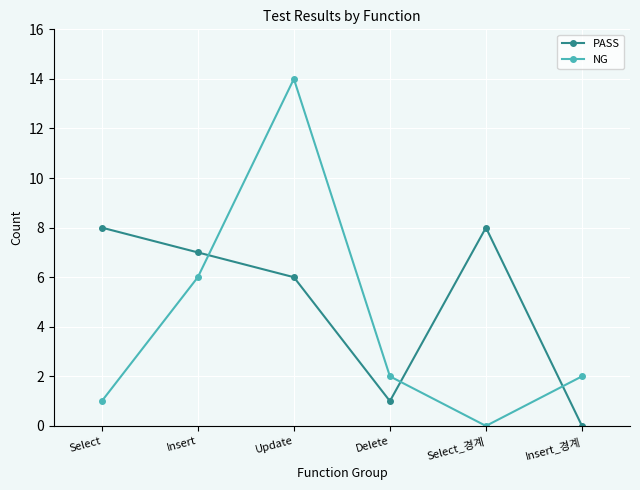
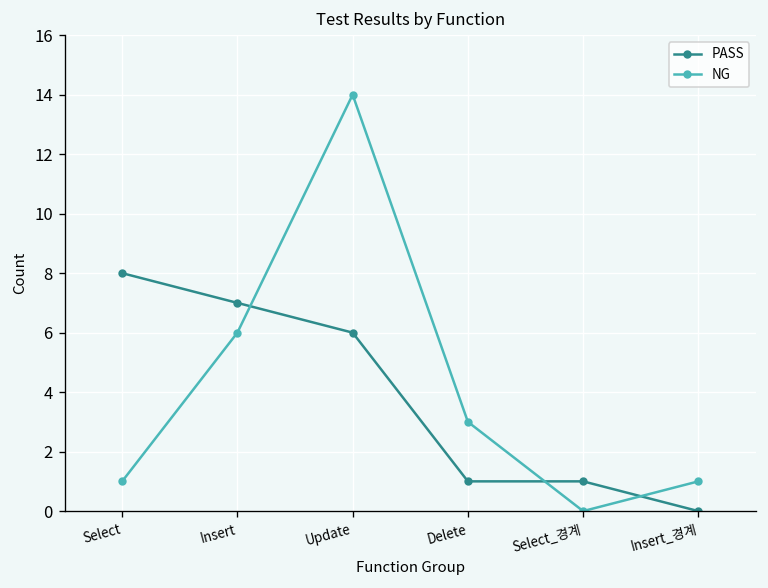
  {
    "PASS": {
      "Select": 8,
      "Insert": 7,
      "Update": 6,
      "Delete": 1,
-     "Select_경계": 8,
+     "Select_경계": 1,
      "Insert_경계": 0
    },
    "NG": {
      "Select": 1,
      "Insert": 6,
      "Update": 14,
-     "Delete": 2,
+     "Delete": 3,
      "Select_경계": 0,
-     "Insert_경계": 2
+     "Insert_경계": 1
    }
  }
